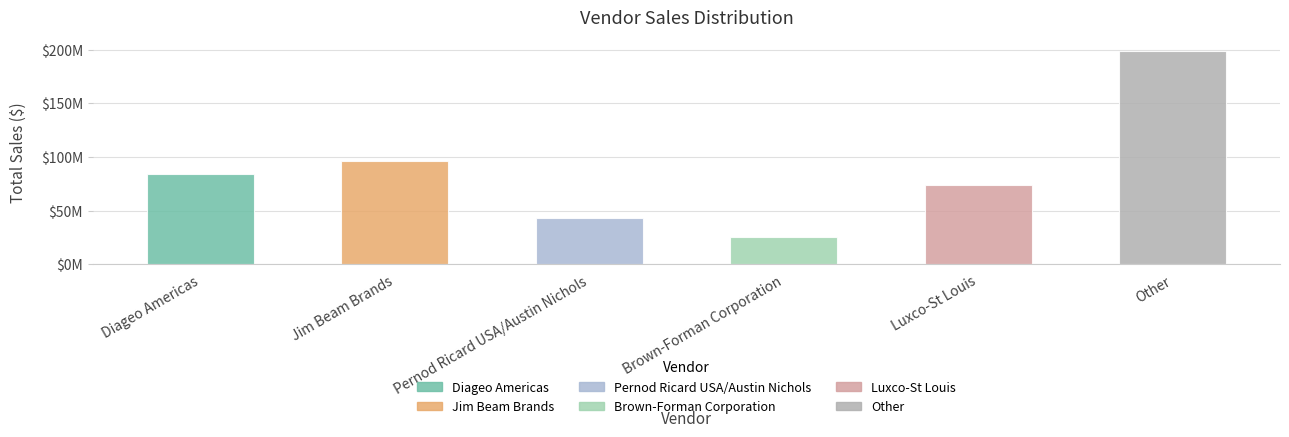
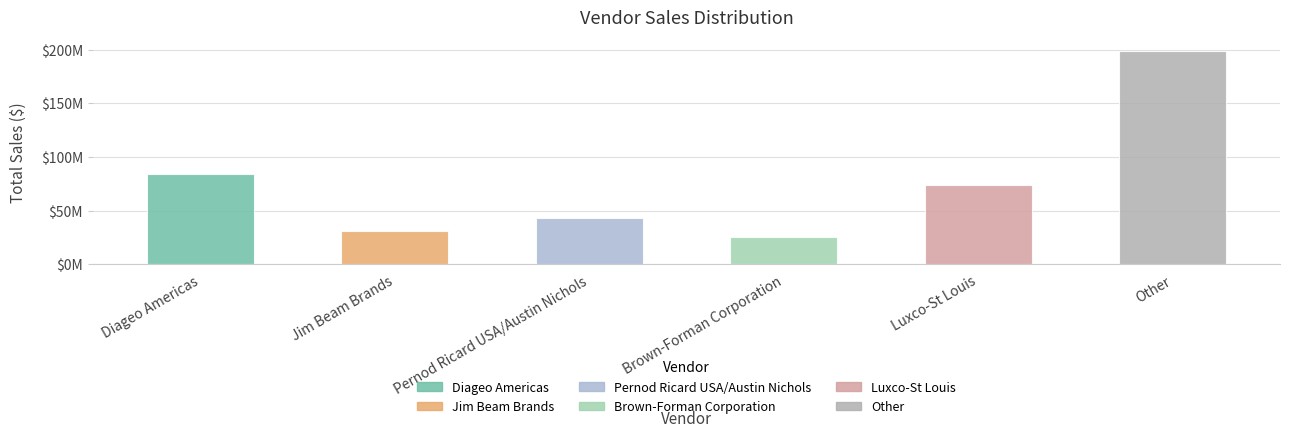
  {
    "Diageo Americas": "$84000000",
-   "Jim Beam Brands": "$96000000",
+   "Jim Beam Brands": "$31000000",
    "Pernod Ricard USA/Austin Nichols": "$43000000",
    "Brown-Forman Corporation": "$25000000",
    "Luxco-St Louis": "$74000000",
    "Other": "$199000000"
  }
